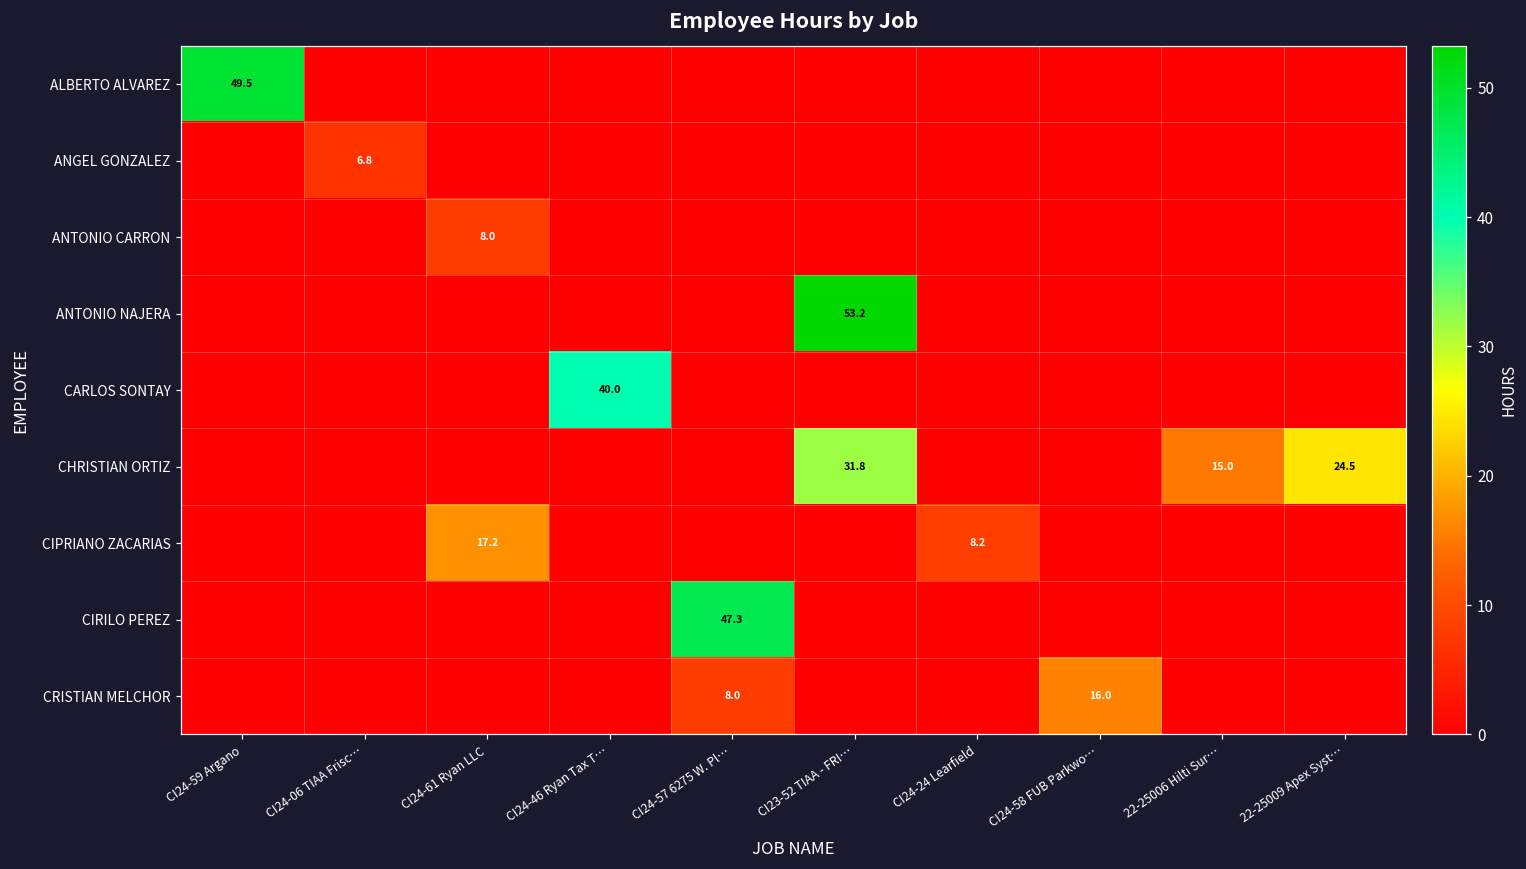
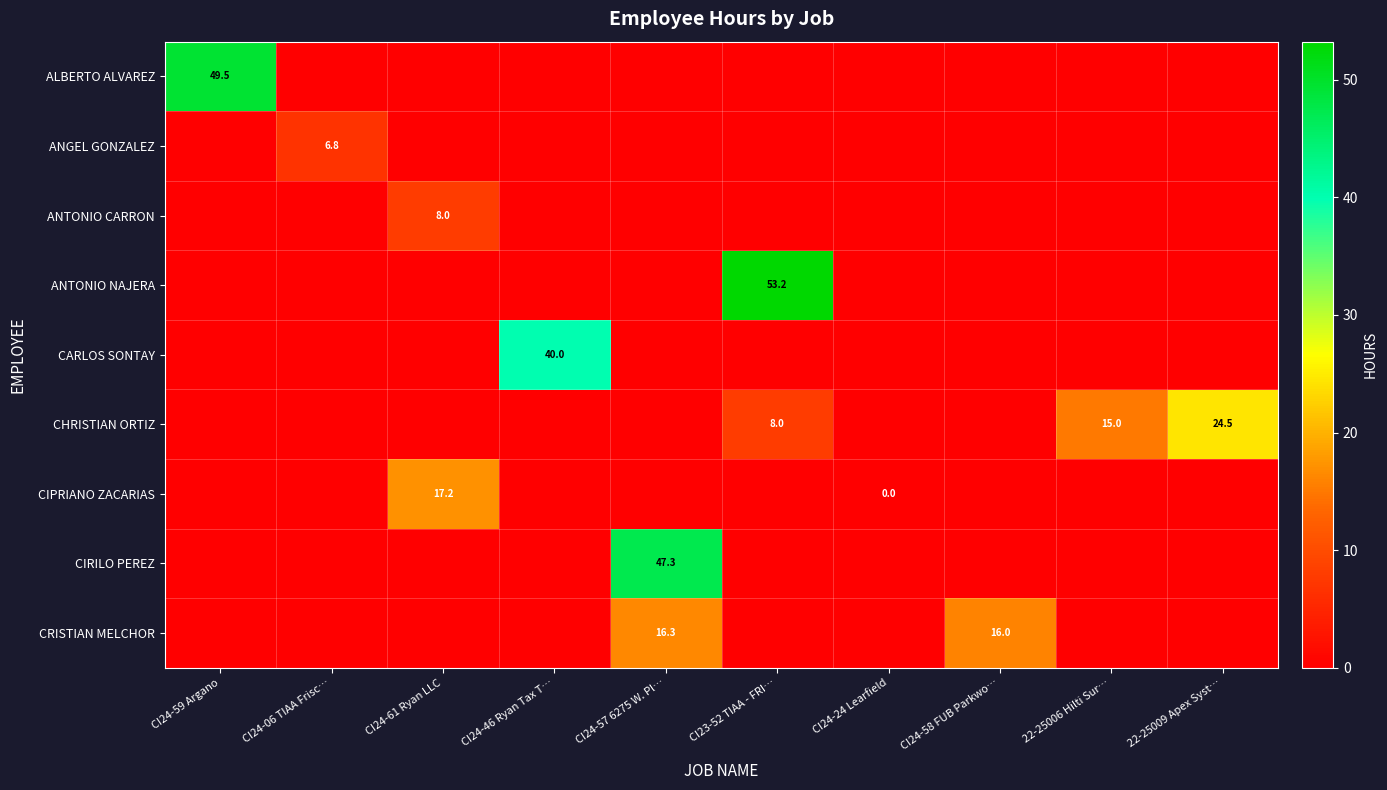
  {
    "ALBERTO ALVAREZ": {
      "CI24-59 Argano": 49.5
    },
    "ANGEL GONZALEZ": {
      "CI24-06 TIAA Frisc…": 6.8
    },
    "ANTONIO CARRON": {
      "CI24-61 Ryan LLC": 8.0
    },
    "ANTONIO NAJERA": {
      "CI23-52 TIAA - FRI…": 53.2
    },
    "CARLOS SONTAY": {
      "CI24-46 Ryan Tax T…": 40.0
    },
    "CHRISTIAN ORTIZ": {
-     "CI23-52 TIAA - FRI…": 31.8,
+     "CI23-52 TIAA - FRI…": 8.0,
      "22-25006 Hilti Sur…": 15.0,
      "22-25009 Apex Syst…": 24.5
    },
    "CIPRIANO ZACARIAS": {
      "CI24-61 Ryan LLC": 17.2,
-     "CI24-24 Learfield": 8.2
+     "CI24-24 Learfield": 0.0
    },
    "CIRILO PEREZ": {
      "CI24-57 6275 W. Pl…": 47.3
    },
    "CRISTIAN MELCHOR": {
-     "CI24-57 6275 W. Pl…": 8.0,
+     "CI24-57 6275 W. Pl…": 16.3,
      "CI24-58 FUB Parkwo…": 16.0
    }
  }
